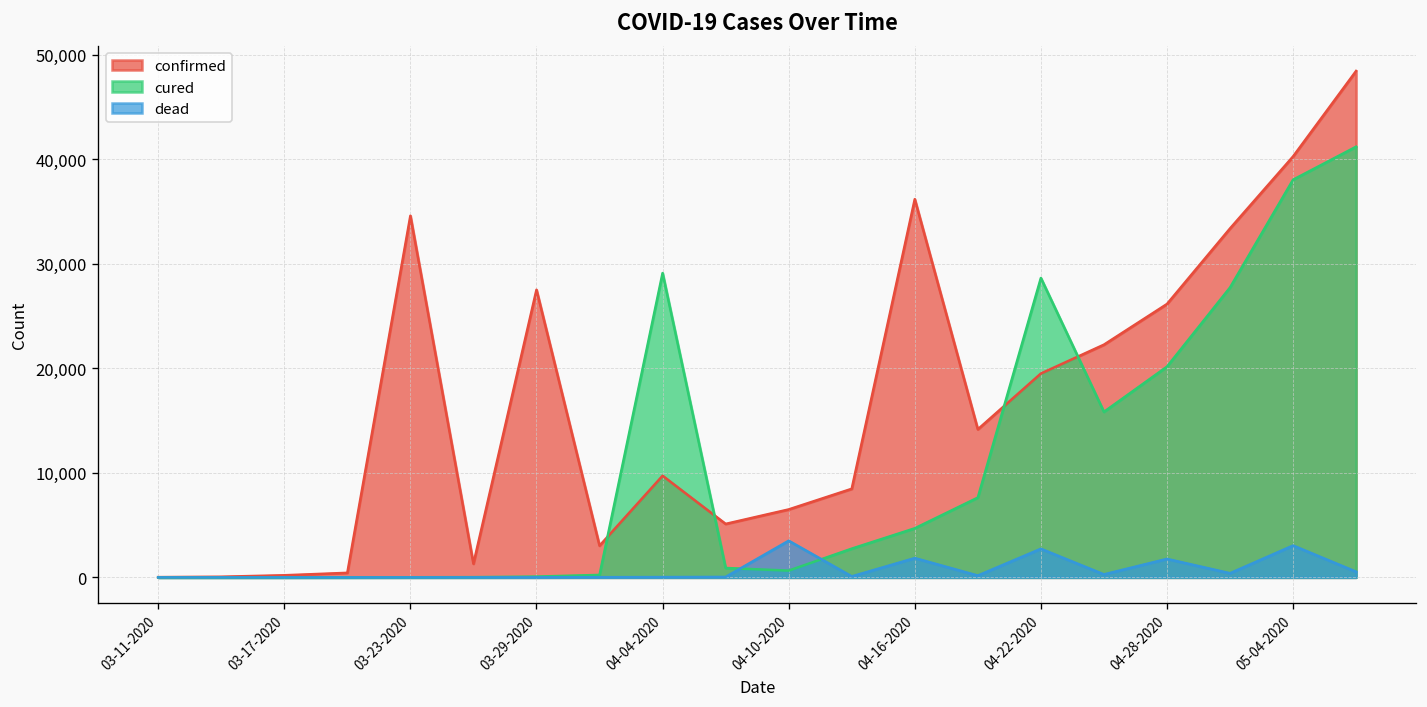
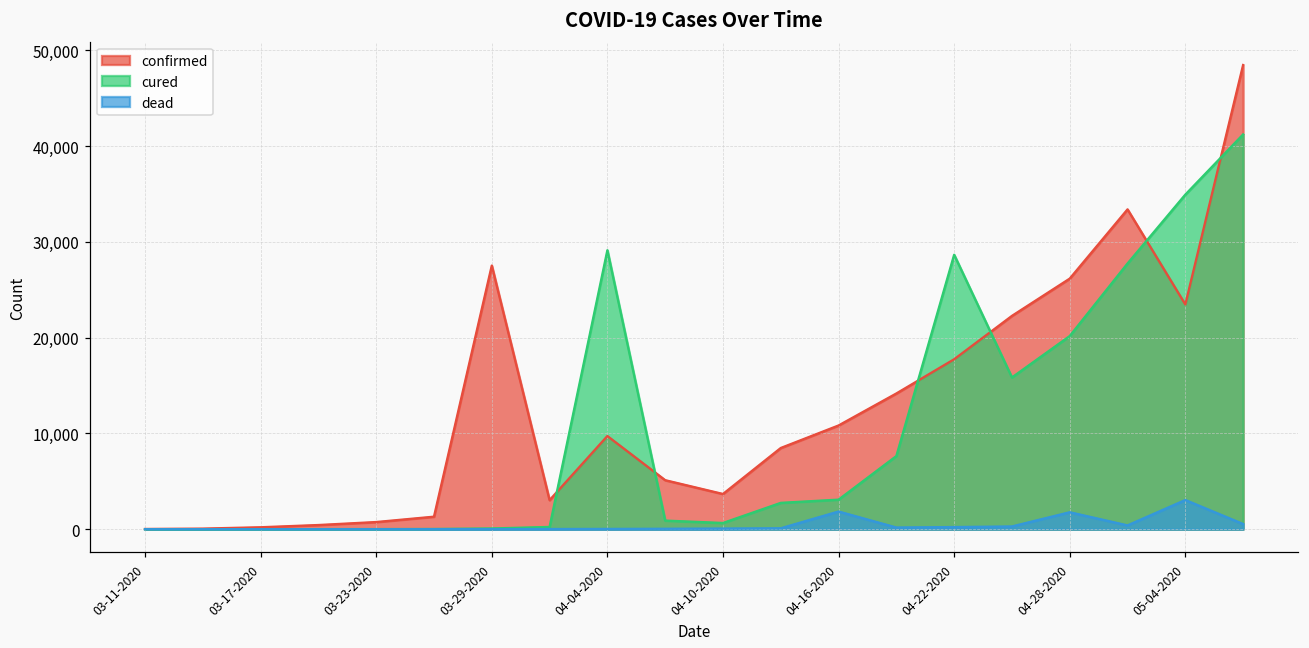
  {
    "confirmed": {
-     "03-23-2020": "35,000",
+     "03-23-2020": "1,000",
      "03-29-2020": "28,000",
      "04-04-2020": "10,000",
-     "04-10-2020": "7,000",
-     "04-16-2020": "36,000",
-     "04-22-2020": "20,000",
+     "04-10-2020": "4,000",
+     "04-16-2020": "11,000",
+     "04-22-2020": "18,000",
      "04-28-2020": "26,000",
-     "05-04-2020": "40,000"
+     "05-04-2020": "23,000"
    },
    "cured": {
      "04-04-2020": "29,000",
      "04-10-2020": "1,000",
-     "04-16-2020": "5,000",
+     "04-16-2020": "3,000",
      "04-22-2020": "29,000",
      "04-28-2020": "20,000",
-     "05-04-2020": "38,000"
+     "05-04-2020": "35,000"
    },
    "dead": {
      "04-04-2020": "0",
-     "04-10-2020": "4,000",
+     "04-10-2020": "0",
      "04-16-2020": "2,000",
-     "04-22-2020": "3,000",
+     "04-22-2020": "0",
      "04-28-2020": "2,000",
      "05-04-2020": "3,000"
    }
  }
